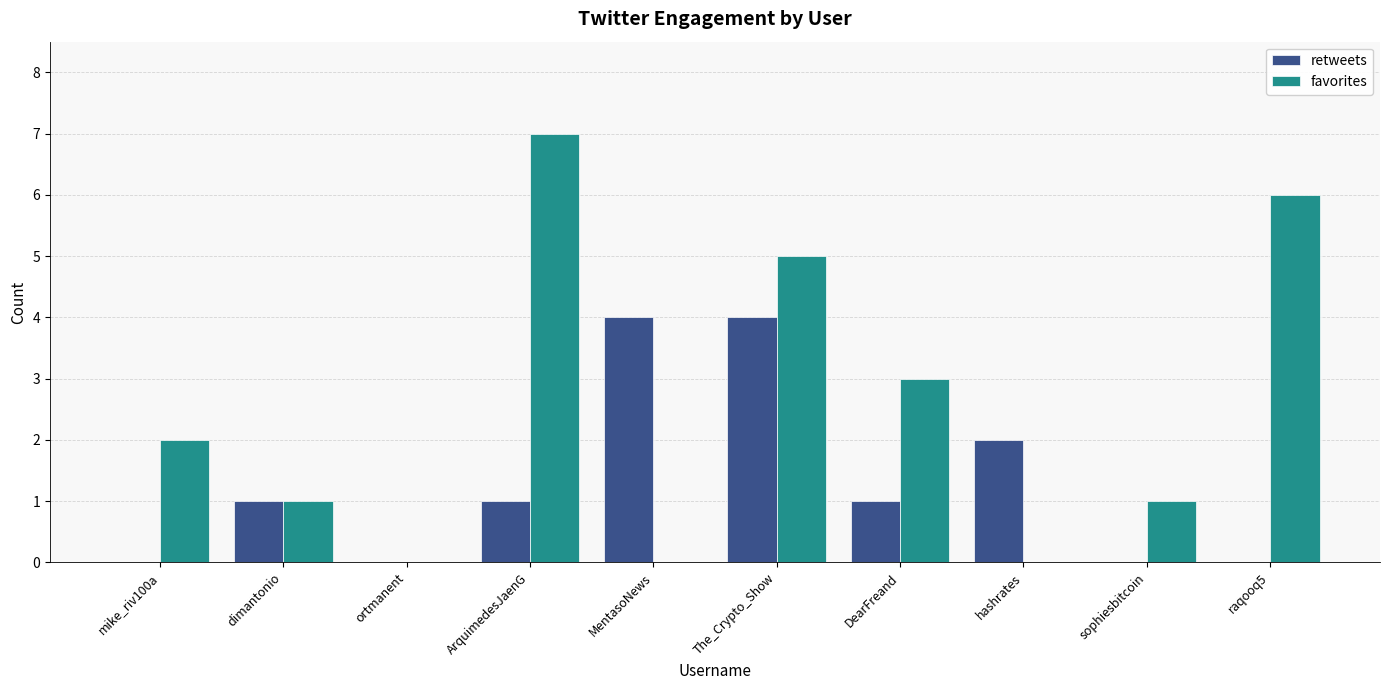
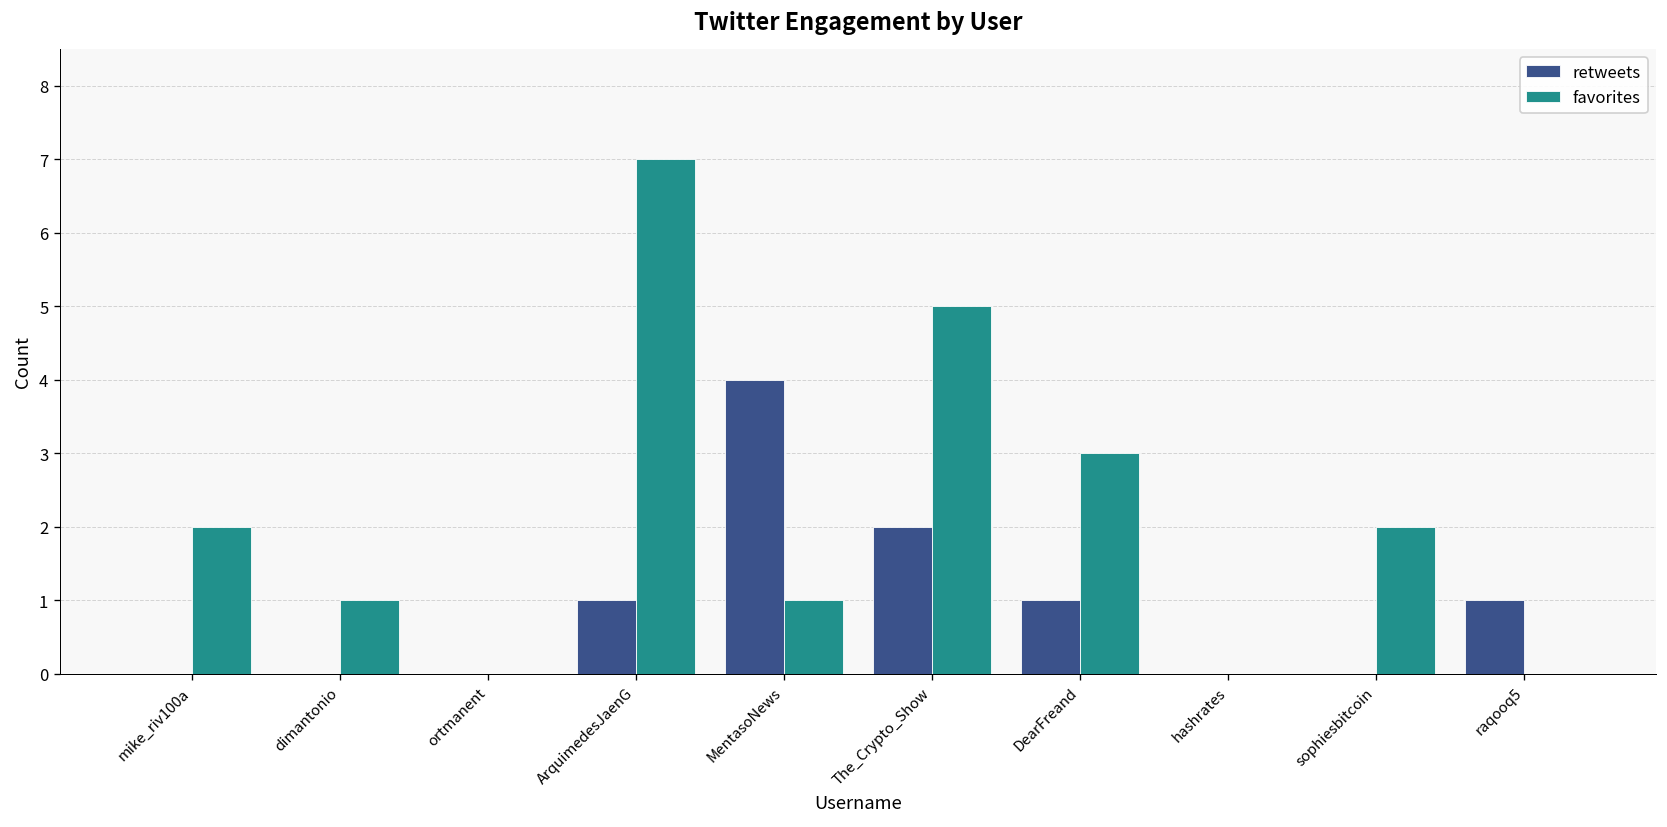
  {
    "retweets": {
      "mike_riv100a": 0,
-     "dimantonio": 1,
+     "dimantonio": 0,
      "ortmanent": 0,
      "ArquimedesJaenG": 1,
      "MentasoNews": 4,
-     "The_Crypto_Show": 4,
+     "The_Crypto_Show": 2,
      "DearFreand": 1,
-     "hashrates": 2,
+     "hashrates": 0,
      "sophiesbitcoin": 0,
-     "raqooq5": 0
+     "raqooq5": 1
    },
    "favorites": {
      "mike_riv100a": 2,
      "dimantonio": 1,
      "ortmanent": 0,
      "ArquimedesJaenG": 7,
-     "MentasoNews": 0,
+     "MentasoNews": 1,
      "The_Crypto_Show": 5,
      "DearFreand": 3,
      "hashrates": 0,
-     "sophiesbitcoin": 1,
-     "raqooq5": 6
+     "sophiesbitcoin": 2,
+     "raqooq5": 0
    }
  }
